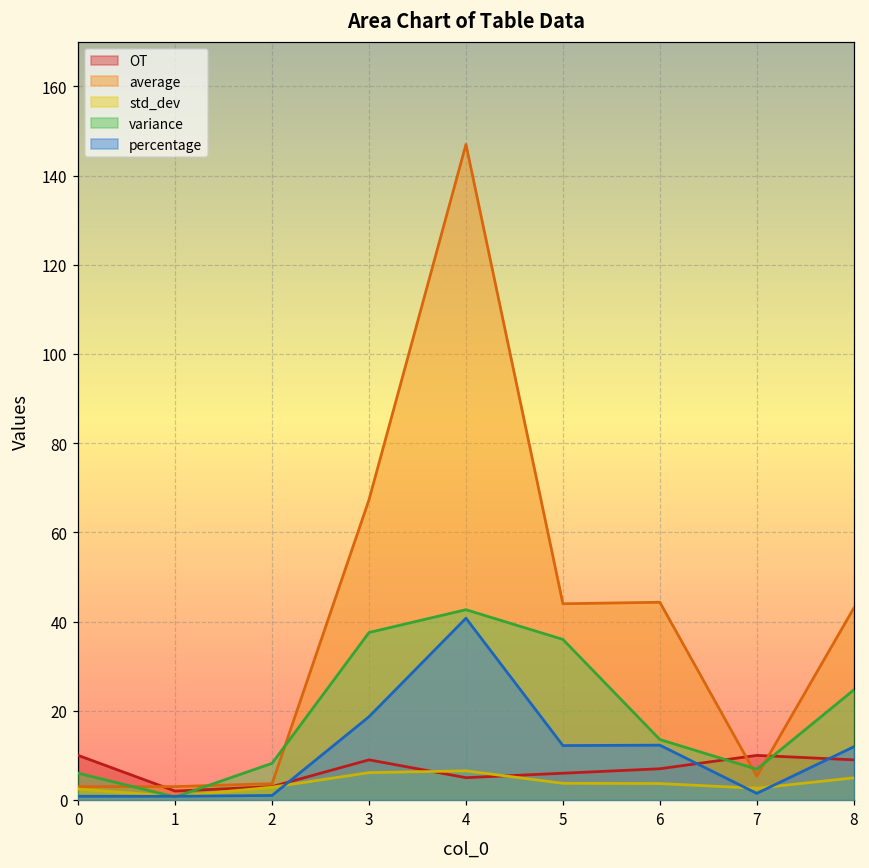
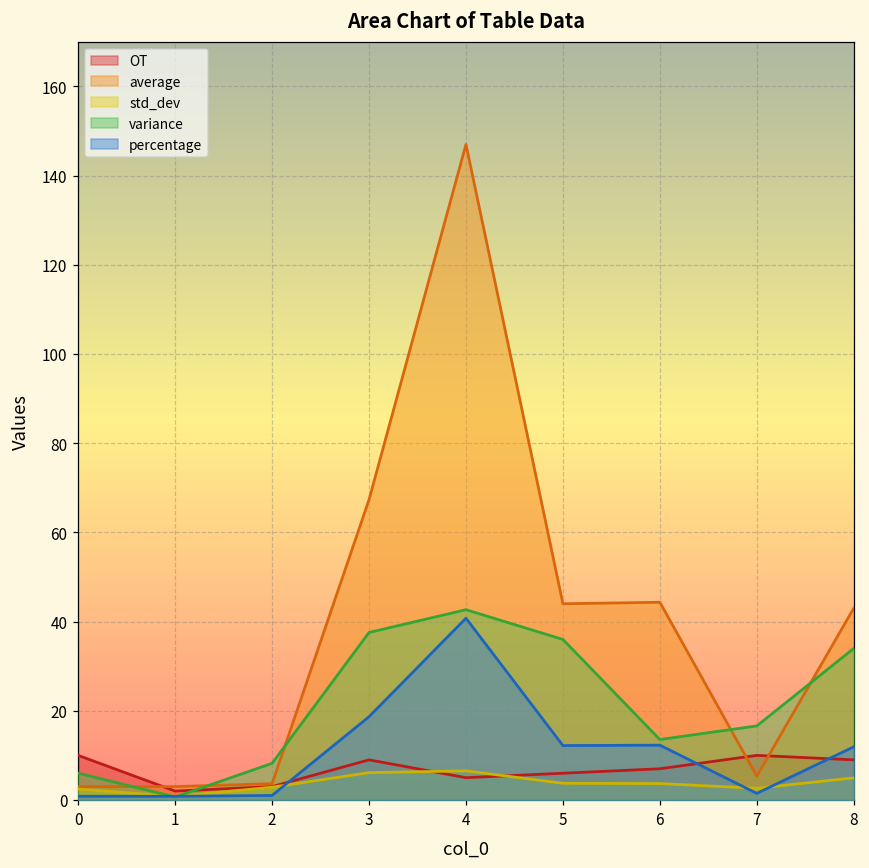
  {
    "OT": {
      "0": 10,
      "1": 2,
      "3": 9,
      "4": 5,
      "5": 6,
      "6": 7,
      "7": 10,
      "8": 9
    },
    "variance": {
      "0": 6,
      "2": 8,
      "3": 38,
      "4": 43,
      "5": 36,
      "6": 14,
-     "7": 7,
-     "8": 25
+     "7": 17,
+     "8": 34
    },
    "percentage": {
      "0": 1,
      "2": 1,
      "3": 19,
      "4": 41,
      "5": 12,
      "6": 12,
      "7": 1,
      "8": 12
    }
  }
